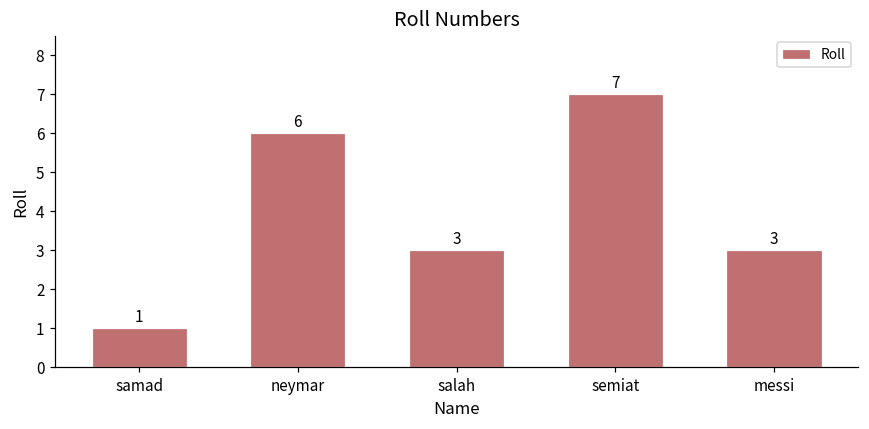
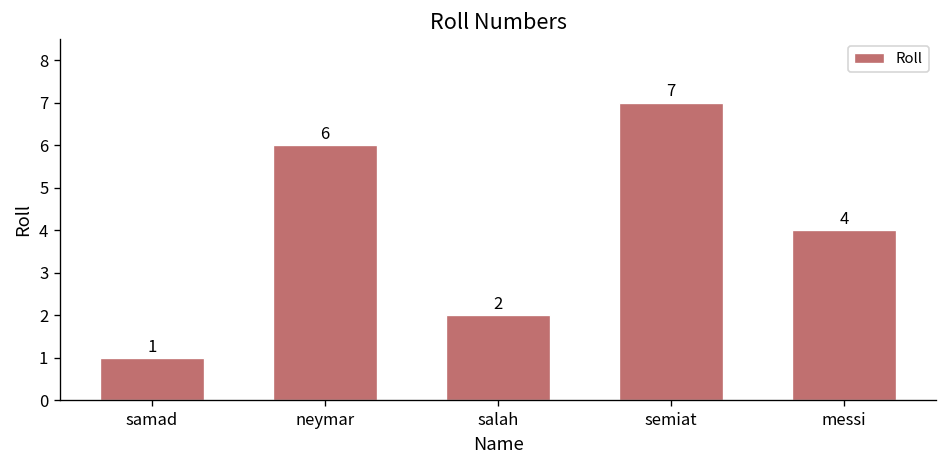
  {
    "samad": 1,
    "neymar": 6,
-   "salah": 3,
+   "salah": 2,
    "semiat": 7,
-   "messi": 3
+   "messi": 4
  }
